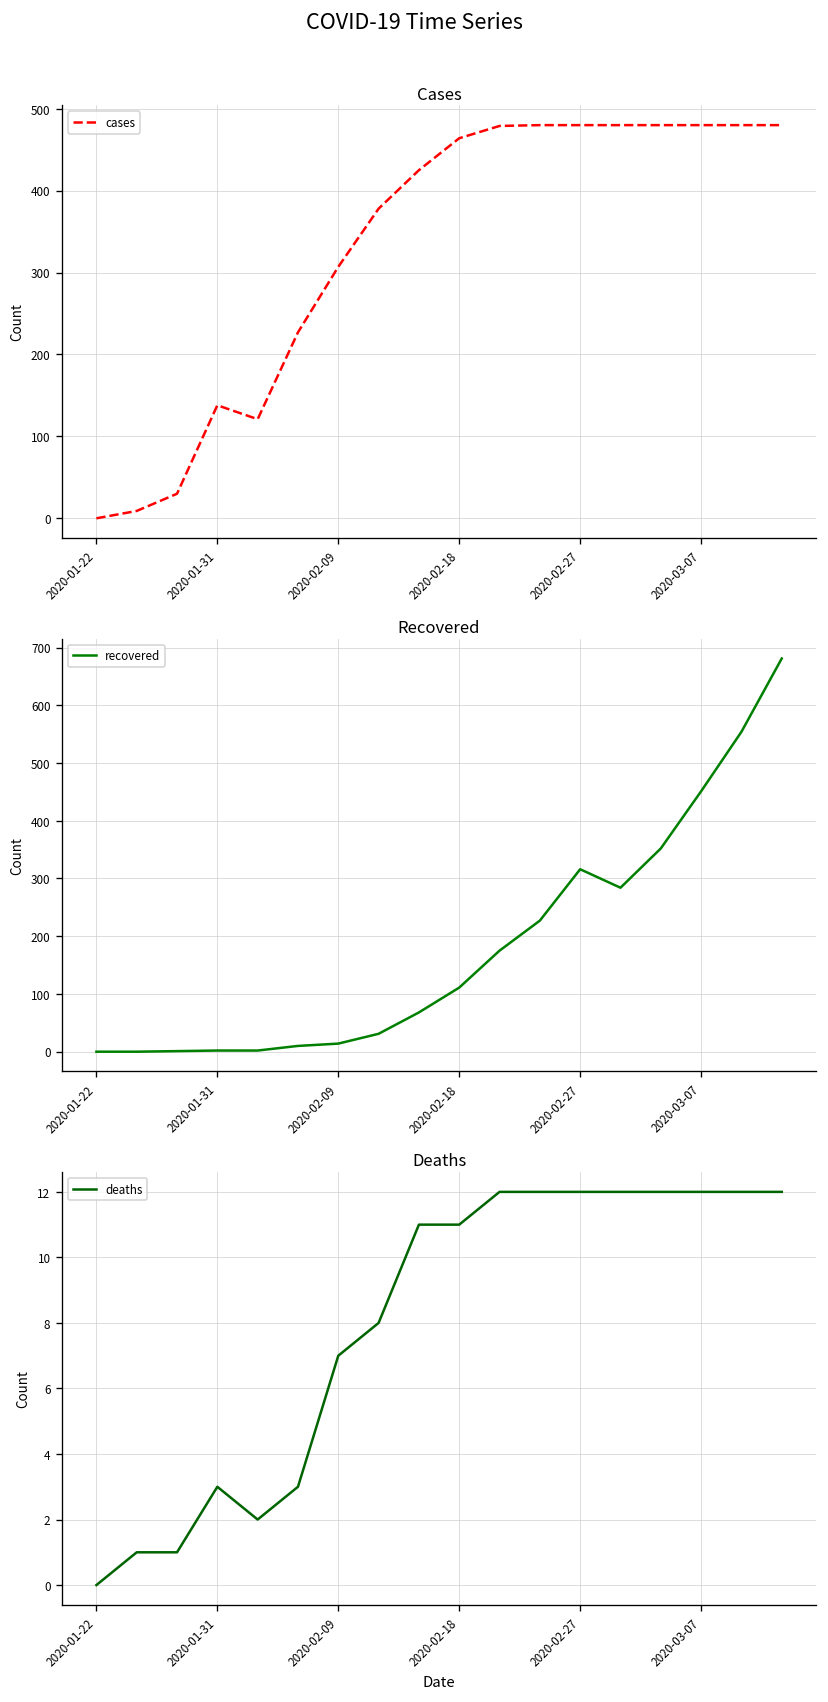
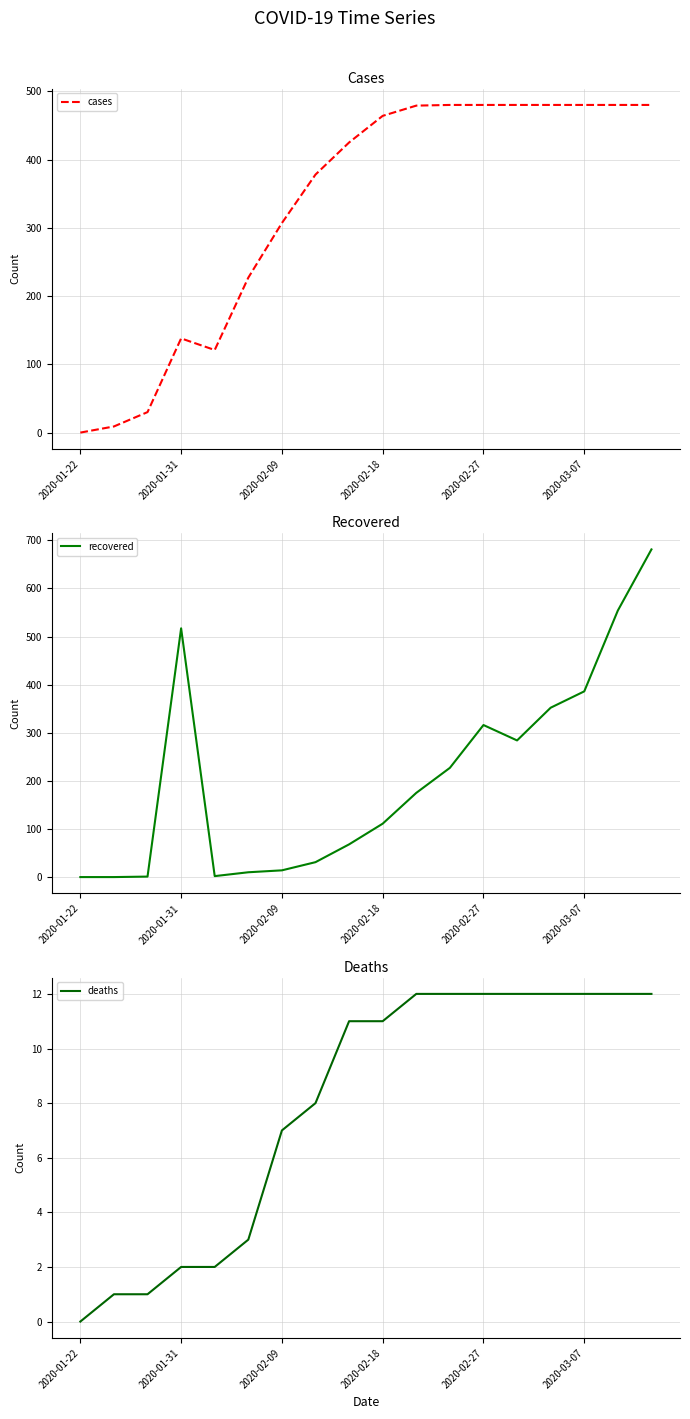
  {
    "Cases": {
      "2020-01-22": 0,
      "2020-01-31": 140,
      "2020-02-09": 310,
      "2020-02-18": 460,
      "2020-02-27": 480,
      "2020-03-07": 480
    },
    "Recovered": {
      "2020-01-22": 0,
-     "2020-01-31": 0,
+     "2020-01-31": 520,
      "2020-02-09": 10,
      "2020-02-18": 110,
      "2020-02-27": 320,
-     "2020-03-07": 450
+     "2020-03-07": 390
    },
    "Deaths": {
      "2020-01-22": 0,
-     "2020-01-31": 3,
+     "2020-01-31": 2,
      "2020-02-09": 7,
      "2020-02-18": 11,
      "2020-02-27": 12,
      "2020-03-07": 12
    }
  }
